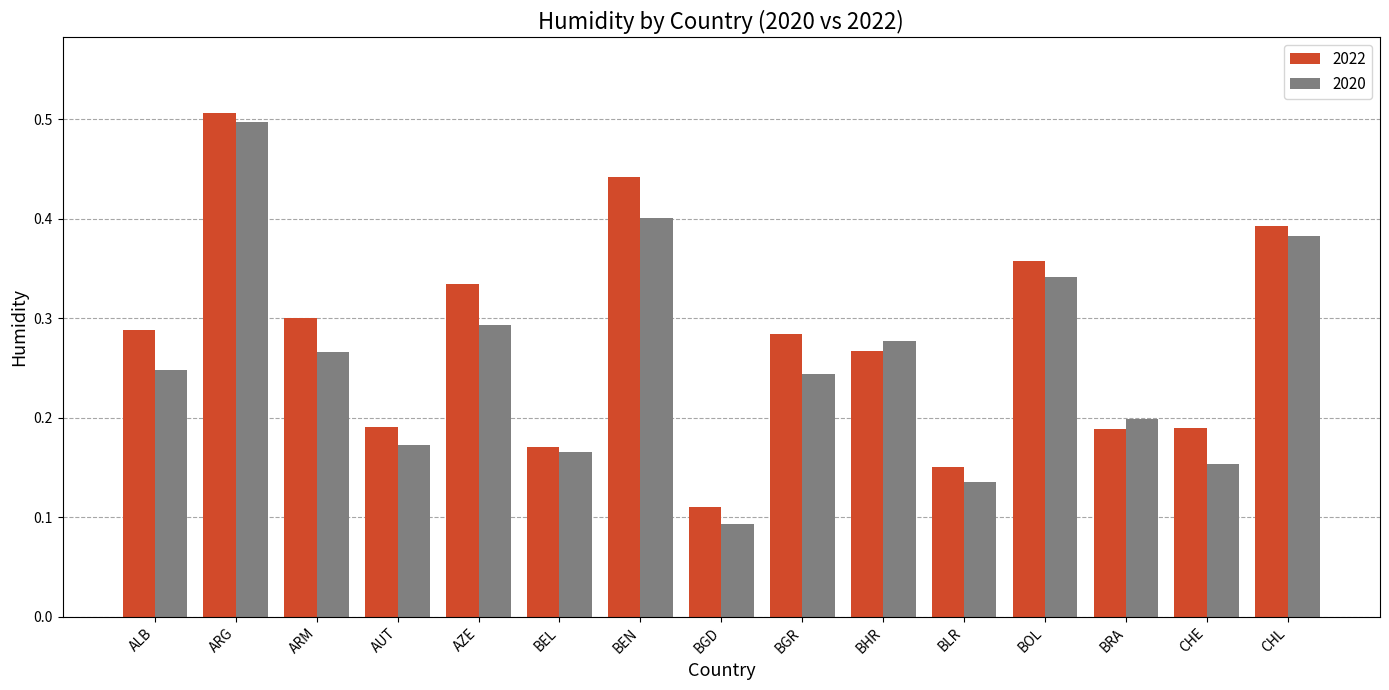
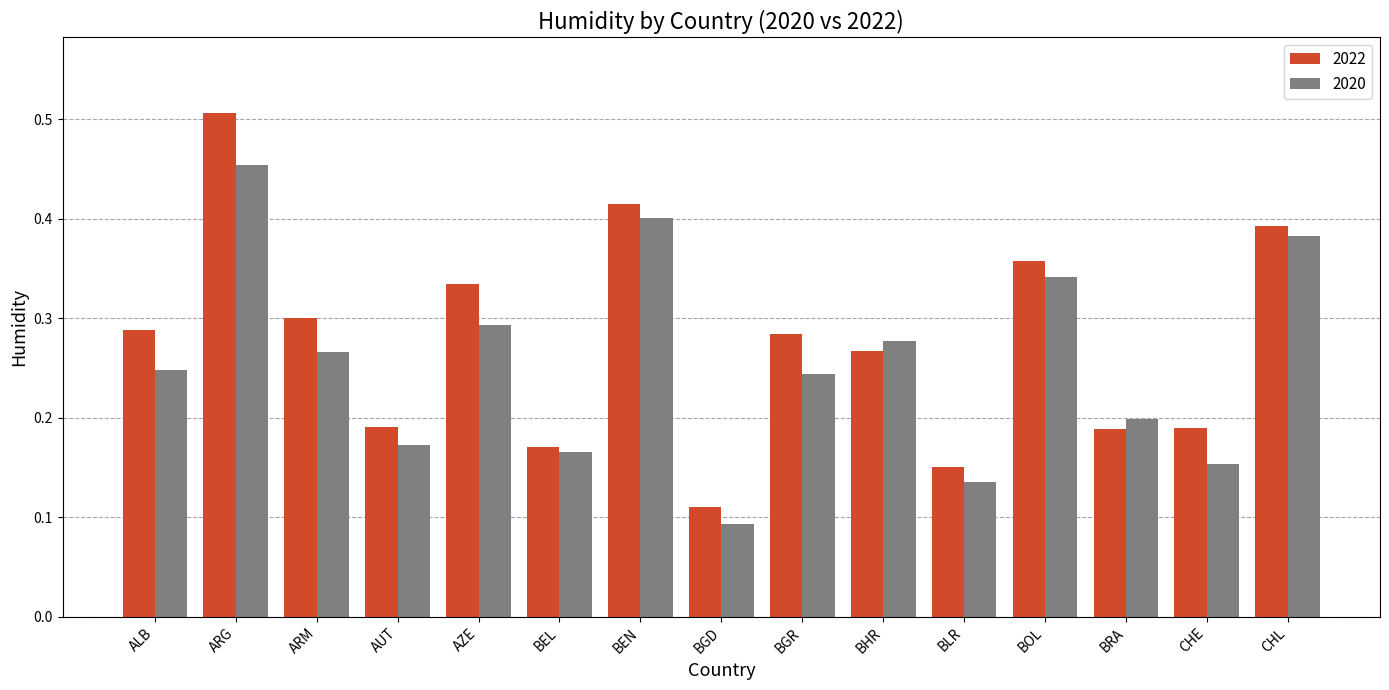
  {
    "2022": {
      "ALB": 0.29,
      "ARG": 0.51,
      "ARM": 0.30,
      "AUT": 0.19,
      "AZE": 0.33,
      "BEL": 0.17,
-     "BEN": 0.44,
+     "BEN": 0.41,
      "BGD": 0.11,
      "BGR": 0.28,
      "BHR": 0.27,
      "BLR": 0.15,
      "BOL": 0.36,
      "BRA": 0.19,
      "CHE": 0.19,
      "CHL": 0.39
    },
    "2020": {
      "ALB": 0.25,
-     "ARG": 0.50,
+     "ARG": 0.45,
      "ARM": 0.27,
      "AUT": 0.17,
      "AZE": 0.29,
      "BEL": 0.17,
      "BEN": 0.40,
      "BGD": 0.09,
      "BGR": 0.24,
      "BHR": 0.28,
      "BLR": 0.14,
      "BOL": 0.34,
      "BRA": 0.20,
      "CHE": 0.15,
      "CHL": 0.38
    }
  }
